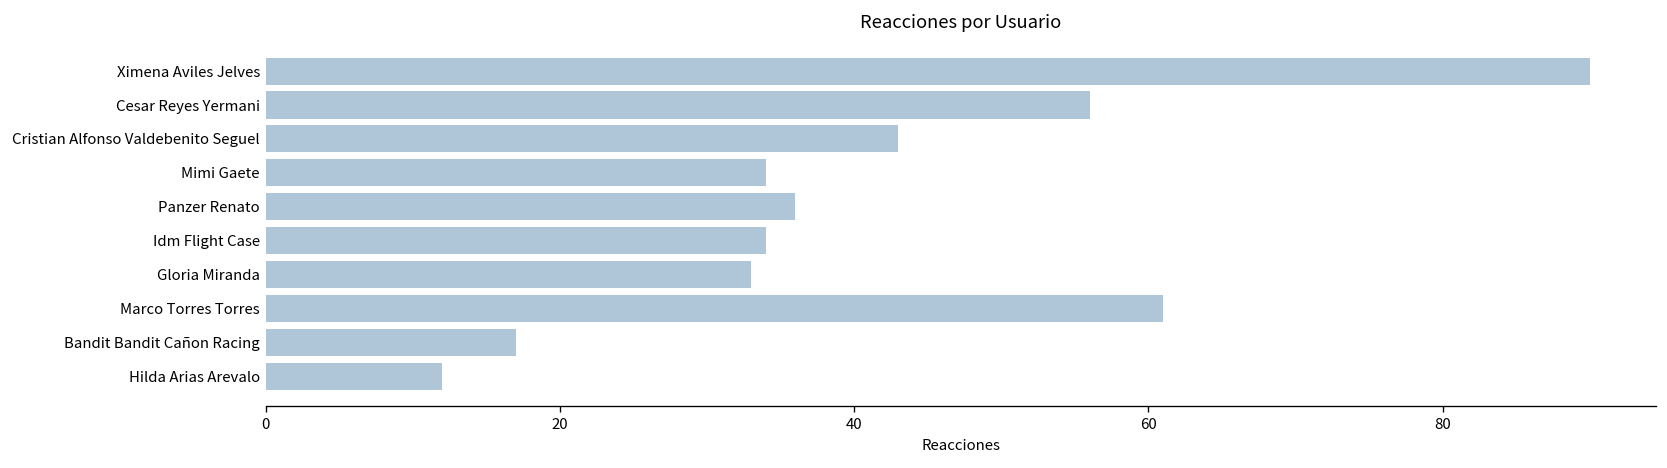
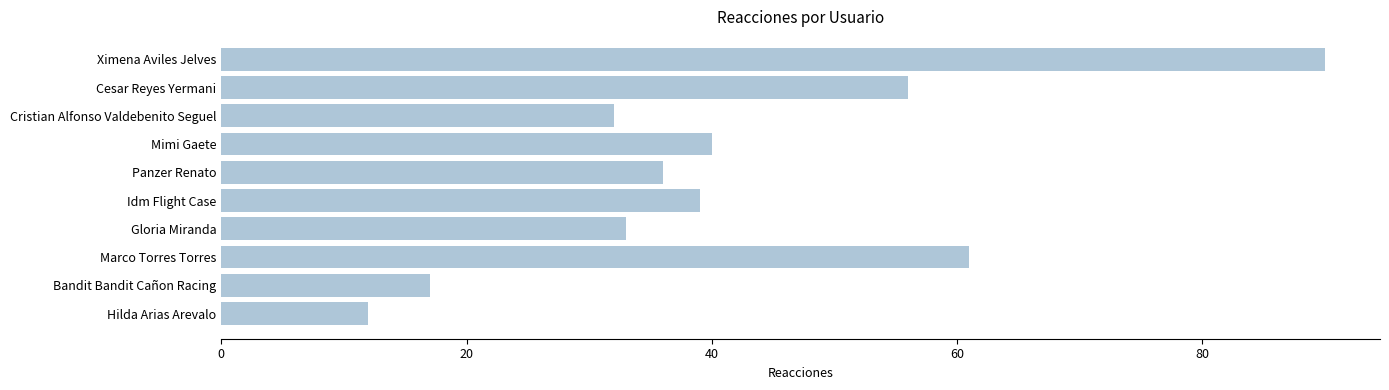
  {
    "Ximena Aviles Jelves": 90,
    "Cesar Reyes Yermani": 56,
-   "Cristian Alfonso Valdebenito Seguel": 43,
-   "Mimi Gaete": 34,
+   "Cristian Alfonso Valdebenito Seguel": 32,
+   "Mimi Gaete": 40,
    "Panzer Renato": 36,
-   "Idm Flight Case": 34,
+   "Idm Flight Case": 39,
    "Gloria Miranda": 33,
    "Marco Torres Torres": 61,
    "Bandit Bandit Cañon Racing": 17,
    "Hilda Arias Arevalo": 12
  }
